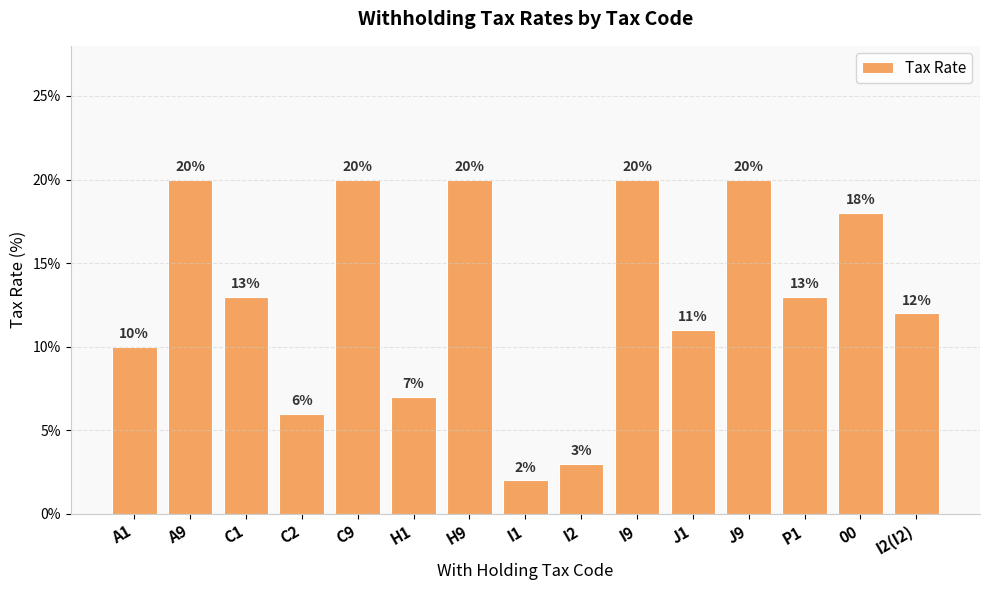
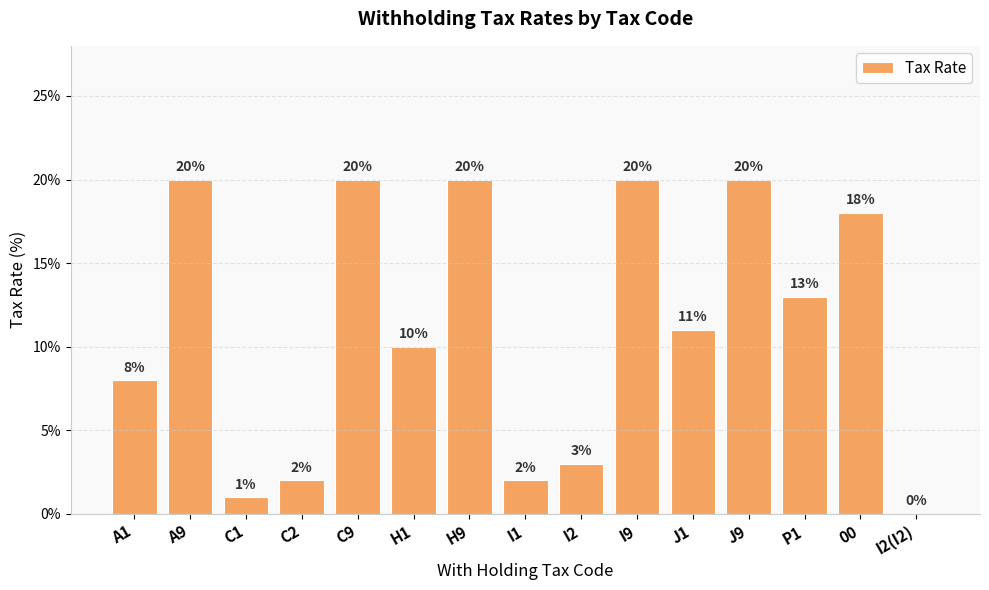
  {
-   "A1": "10%",
+   "A1": "8%",
    "A9": "20%",
-   "C1": "13%",
-   "C2": "6%",
+   "C1": "1%",
+   "C2": "2%",
    "C9": "20%",
-   "H1": "7%",
+   "H1": "10%",
    "H9": "20%",
    "I1": "2%",
    "I2": "3%",
    "I9": "20%",
    "J1": "11%",
    "J9": "20%",
    "P1": "13%",
    "00": "18%",
-   "I2(I2)": "12%"
+   "I2(I2)": "0%"
  }
